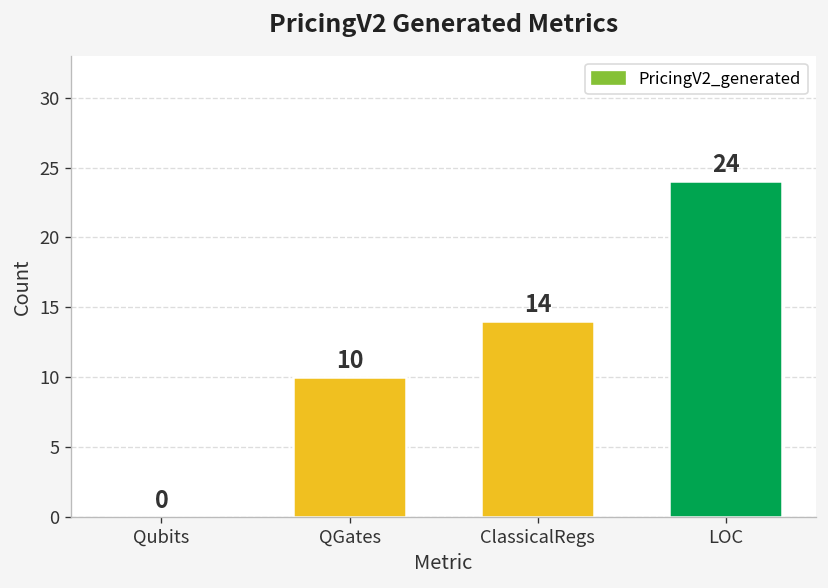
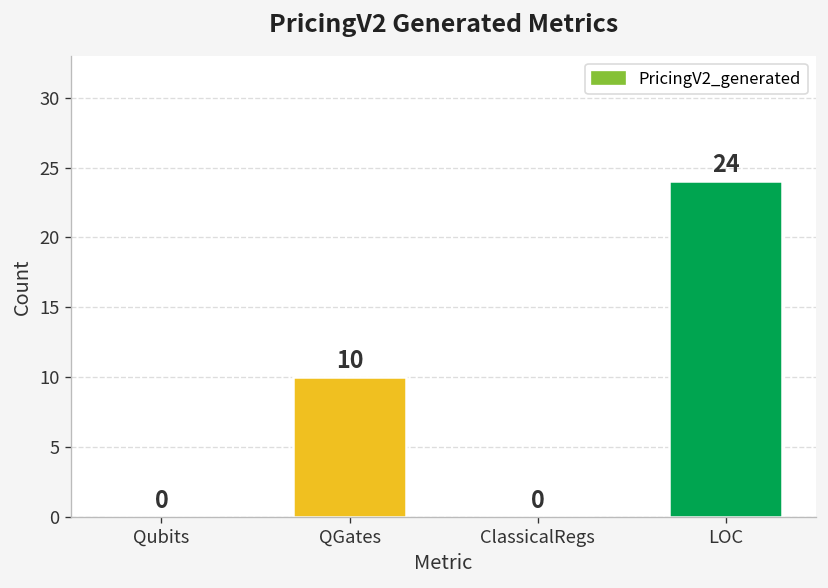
  {
    "Qubits": 0,
    "QGates": 10,
-   "ClassicalRegs": 14,
+   "ClassicalRegs": 0,
    "LOC": 24
  }
